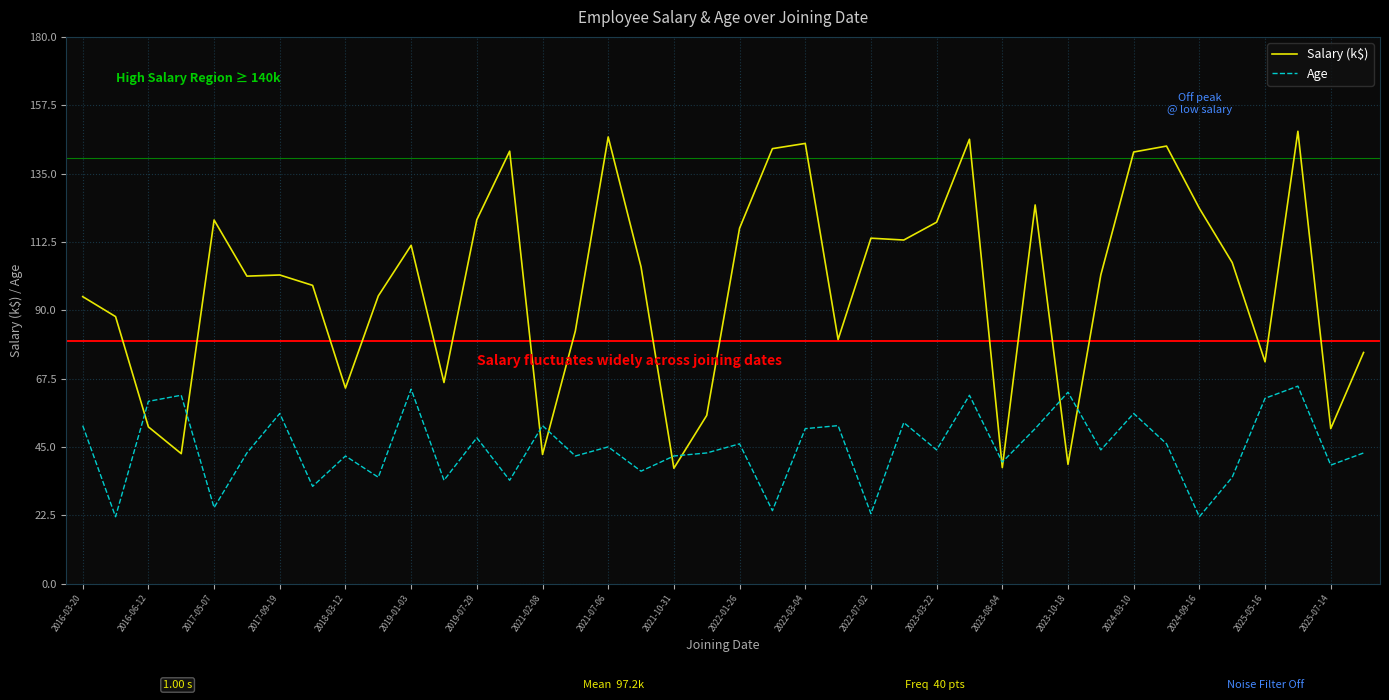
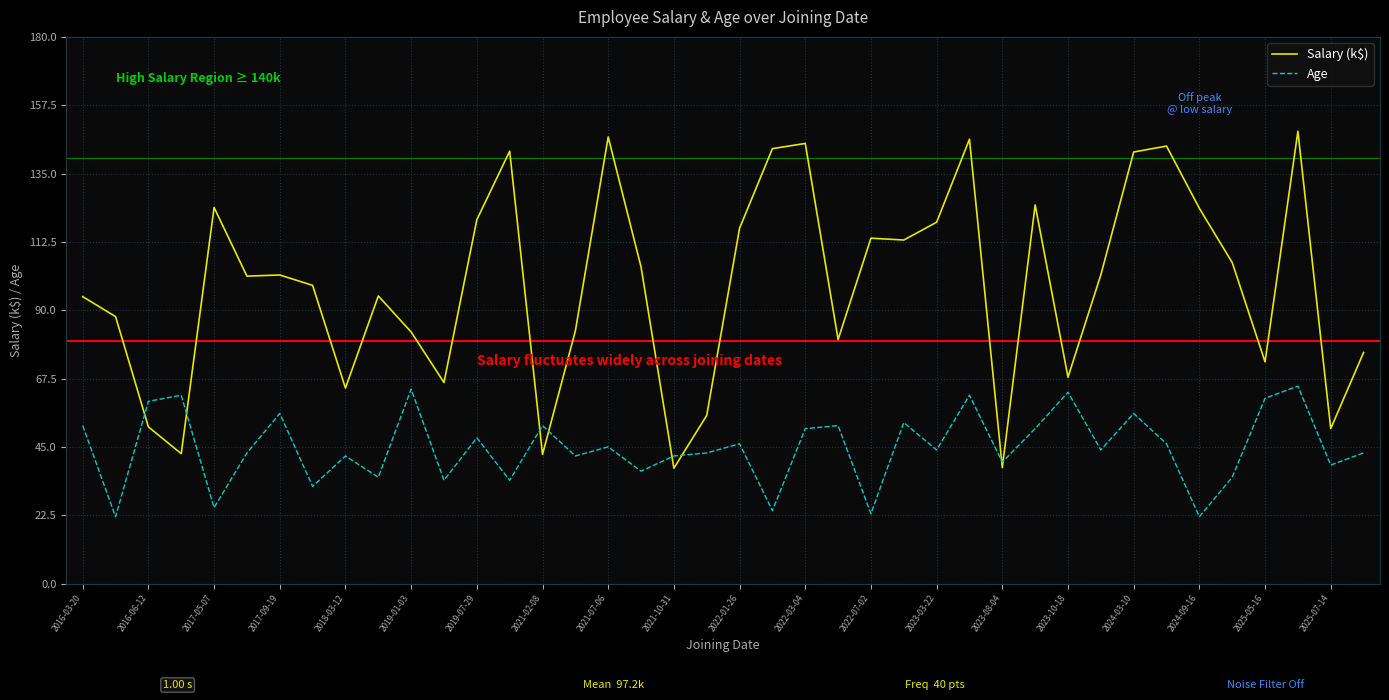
  {
    "Salary (k$)": {
      "2016-03-20": 94,
      "2016-06-12": 52,
-     "2017-05-07": 120,
+     "2017-05-07": 124,
      "2017-09-19": 102,
      "2018-03-12": 64,
-     "2019-01-03": 111,
+     "2019-01-03": 83,
      "2019-07-29": 120,
      "2021-02-08": 43,
      "2021-07-06": 147,
      "2021-10-31": 38,
      "2022-01-26": 117,
      "2022-03-04": 145,
      "2022-07-02": 114,
      "2023-03-22": 119,
      "2023-08-04": 38,
-     "2023-10-18": 39,
+     "2023-10-18": 68,
      "2024-03-10": 142,
      "2024-09-16": 124,
      "2025-05-16": 73,
      "2025-07-14": 51
    },
    "Age": {
      "2016-03-20": 52,
      "2016-06-12": 60,
      "2017-05-07": 25,
      "2017-09-19": 56,
      "2018-03-12": 42,
      "2019-01-03": 64,
      "2019-07-29": 48,
      "2021-02-08": 52,
      "2021-07-06": 45,
      "2021-10-31": 42,
      "2022-01-26": 46,
      "2022-03-04": 51,
      "2022-07-02": 23,
      "2023-03-22": 44,
      "2023-08-04": 40,
      "2023-10-18": 63,
      "2024-03-10": 56,
      "2024-09-16": 22,
      "2025-05-16": 61,
      "2025-07-14": 39
    }
  }
